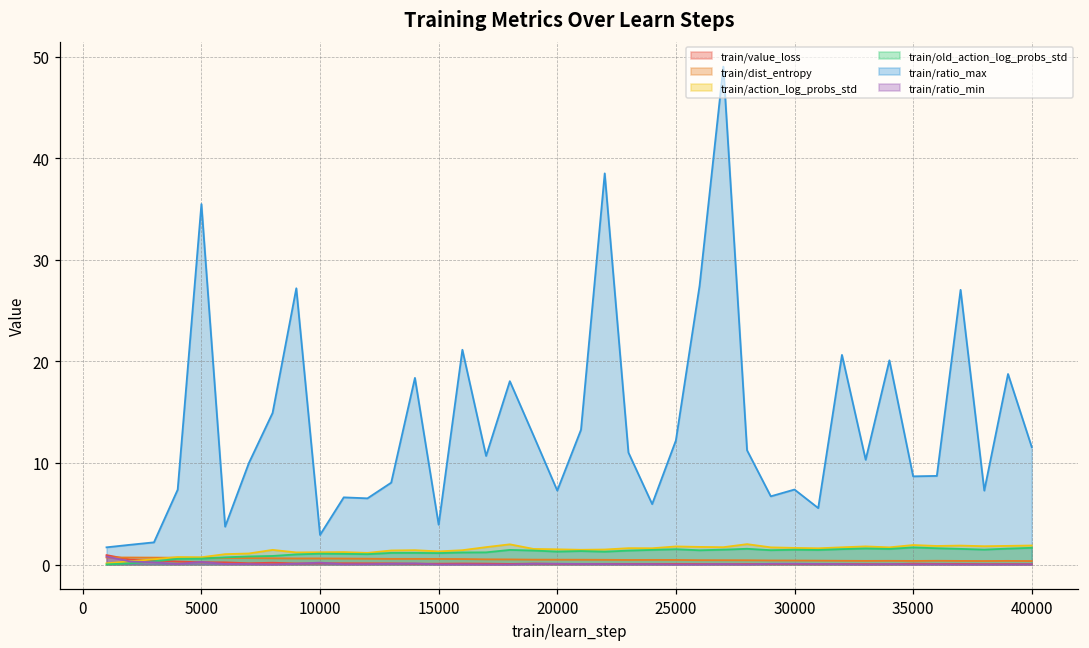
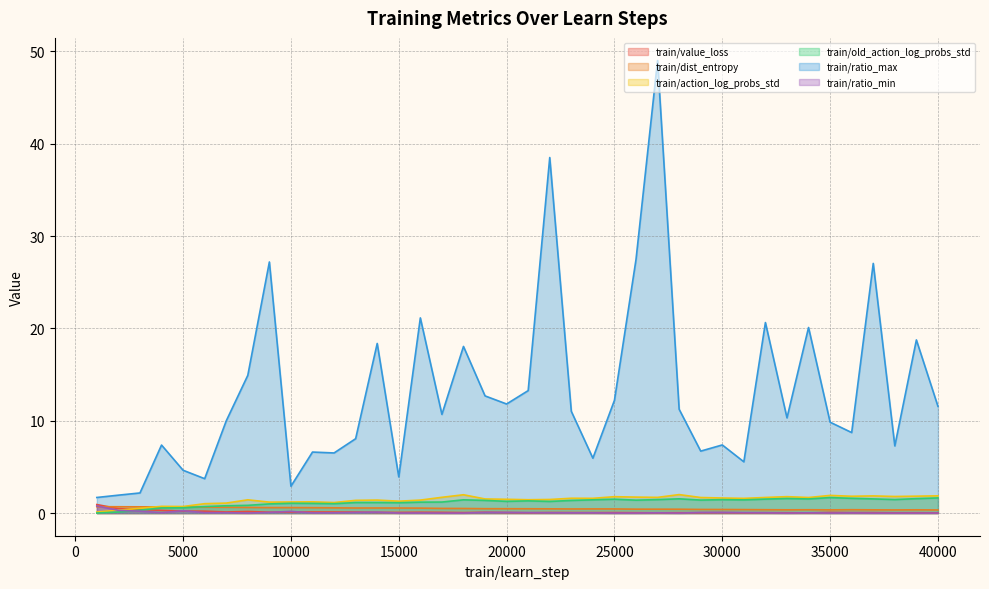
  {
    "train/ratio_max": {
-     "5000": 35,
+     "5000": 5,
      "10000": 3,
      "15000": 4,
-     "20000": 7,
+     "20000": 12,
      "25000": 12,
      "30000": 7,
-     "35000": 9,
+     "35000": 10,
      "40000": 12
    }
  }
